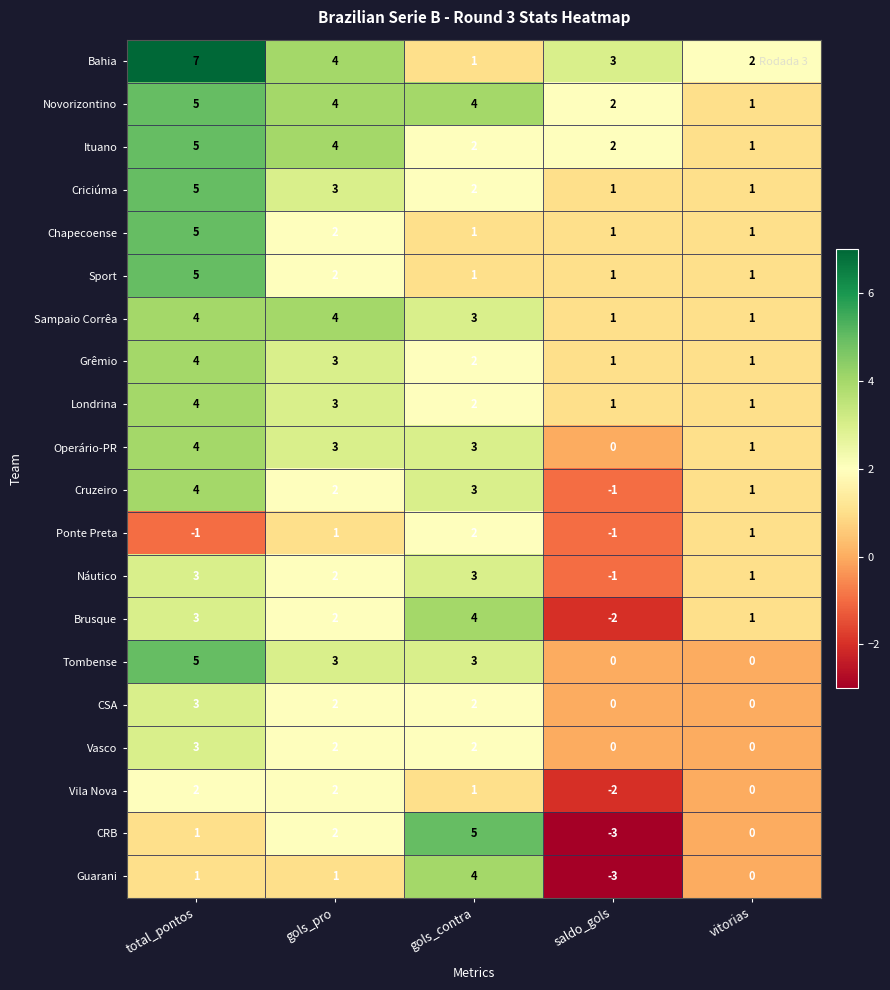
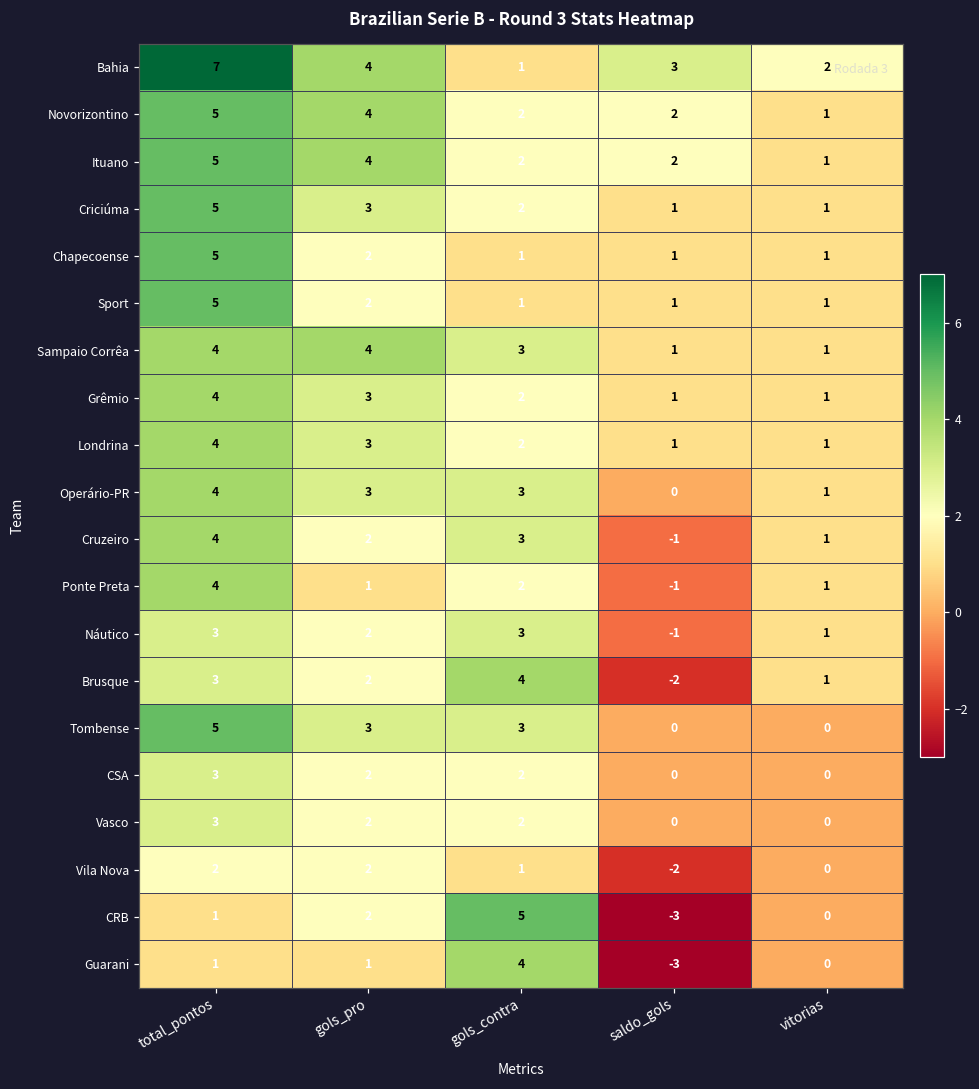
  {
    "Bahia": {
      "total_pontos": 7,
      "gols_pro": 4,
      "gols_contra": 1,
      "saldo_gols": 3,
      "vitorias": 2
    },
    "Novorizontino": {
      "total_pontos": 5,
      "gols_pro": 4,
-     "gols_contra": 4,
+     "gols_contra": 2,
      "saldo_gols": 2,
      "vitorias": 1
    },
    "Ituano": {
      "total_pontos": 5,
      "gols_pro": 4,
      "gols_contra": 2,
      "saldo_gols": 2,
      "vitorias": 1
    },
    "Criciúma": {
      "total_pontos": 5,
      "gols_pro": 3,
      "gols_contra": 2,
      "saldo_gols": 1,
      "vitorias": 1
    },
    "Chapecoense": {
      "total_pontos": 5,
      "gols_pro": 2,
      "gols_contra": 1,
      "saldo_gols": 1,
      "vitorias": 1
    },
    "Sport": {
      "total_pontos": 5,
      "gols_pro": 2,
      "gols_contra": 1,
      "saldo_gols": 1,
      "vitorias": 1
    },
    "Sampaio Corrêa": {
      "total_pontos": 4,
      "gols_pro": 4,
      "gols_contra": 3,
      "saldo_gols": 1,
      "vitorias": 1
    },
    "Grêmio": {
      "total_pontos": 4,
      "gols_pro": 3,
      "gols_contra": 2,
      "saldo_gols": 1,
      "vitorias": 1
    },
    "Londrina": {
      "total_pontos": 4,
      "gols_pro": 3,
      "gols_contra": 2,
      "saldo_gols": 1,
      "vitorias": 1
    },
    "Operário-PR": {
      "total_pontos": 4,
      "gols_pro": 3,
      "gols_contra": 3,
      "saldo_gols": 0,
      "vitorias": 1
    },
    "Cruzeiro": {
      "total_pontos": 4,
      "gols_pro": 2,
      "gols_contra": 3,
      "saldo_gols": -1,
      "vitorias": 1
    },
    "Ponte Preta": {
-     "total_pontos": -1,
+     "total_pontos": 4,
      "gols_pro": 1,
      "gols_contra": 2,
      "saldo_gols": -1,
      "vitorias": 1
    },
    "Náutico": {
      "total_pontos": 3,
      "gols_pro": 2,
      "gols_contra": 3,
      "saldo_gols": -1,
      "vitorias": 1
    },
    "Brusque": {
      "total_pontos": 3,
      "gols_pro": 2,
      "gols_contra": 4,
      "saldo_gols": -2,
      "vitorias": 1
    },
    "Tombense": {
      "total_pontos": 5,
      "gols_pro": 3,
      "gols_contra": 3,
      "saldo_gols": 0,
      "vitorias": 0
    },
    "CSA": {
      "total_pontos": 3,
      "gols_pro": 2,
      "gols_contra": 2,
      "saldo_gols": 0,
      "vitorias": 0
    },
    "Vasco": {
      "total_pontos": 3,
      "gols_pro": 2,
      "gols_contra": 2,
      "saldo_gols": 0,
      "vitorias": 0
    },
    "Vila Nova": {
      "total_pontos": 2,
      "gols_pro": 2,
      "gols_contra": 1,
      "saldo_gols": -2,
      "vitorias": 0
    },
    "CRB": {
      "total_pontos": 1,
      "gols_pro": 2,
      "gols_contra": 5,
      "saldo_gols": -3,
      "vitorias": 0
    },
    "Guarani": {
      "total_pontos": 1,
      "gols_pro": 1,
      "gols_contra": 4,
      "saldo_gols": -3,
      "vitorias": 0
    }
  }
